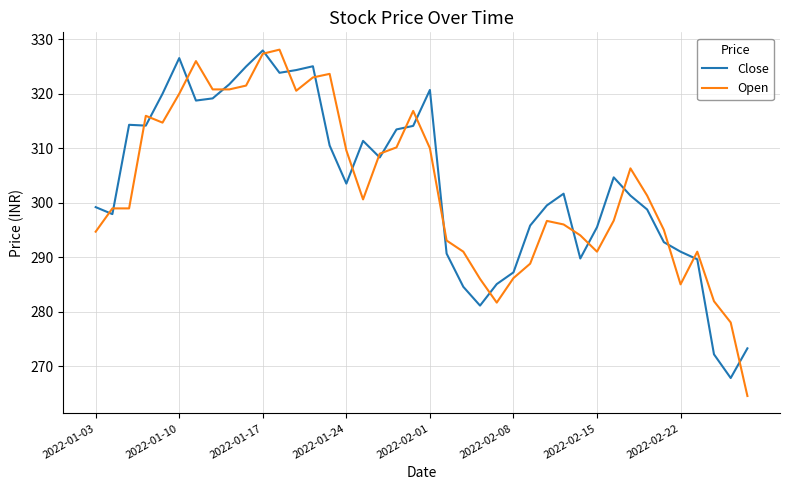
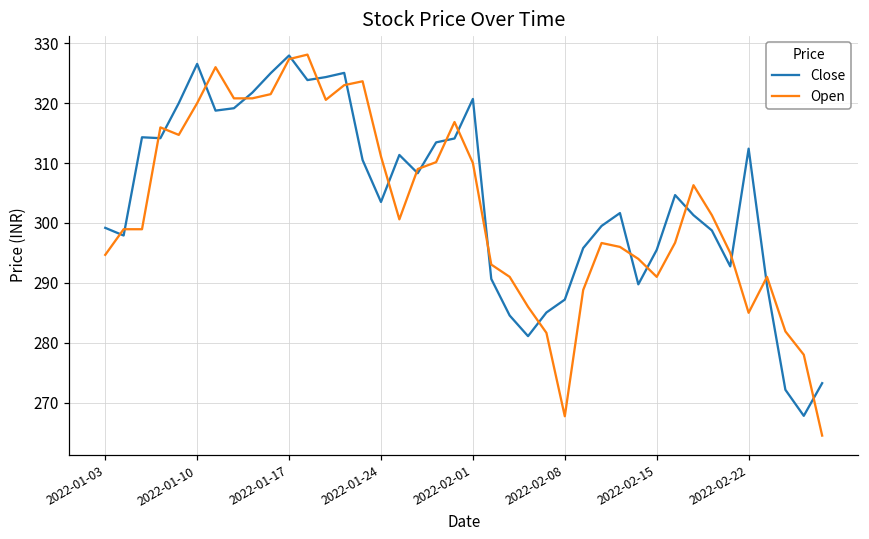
  {
    "Close": {
      "2022-01-03": 299,
      "2022-01-10": 327,
      "2022-01-17": 328,
      "2022-01-24": 304,
      "2022-02-01": 321,
      "2022-02-08": 287,
      "2022-02-15": 296,
-     "2022-02-22": 291
+     "2022-02-22": 312
    },
    "Open": {
      "2022-01-03": 295,
      "2022-01-10": 320,
      "2022-01-17": 327,
-     "2022-01-24": 310,
+     "2022-01-24": 311,
      "2022-02-01": 310,
-     "2022-02-08": 286,
+     "2022-02-08": 268,
      "2022-02-15": 291,
      "2022-02-22": 285
    }
  }
